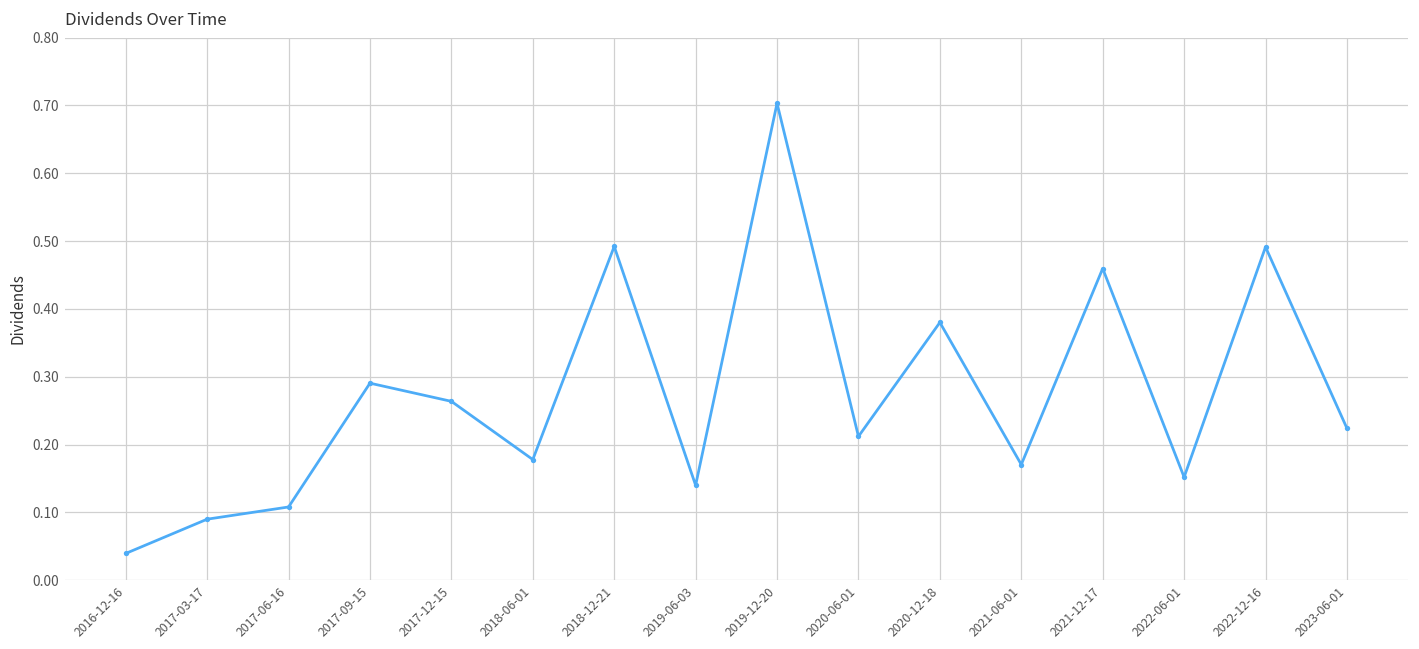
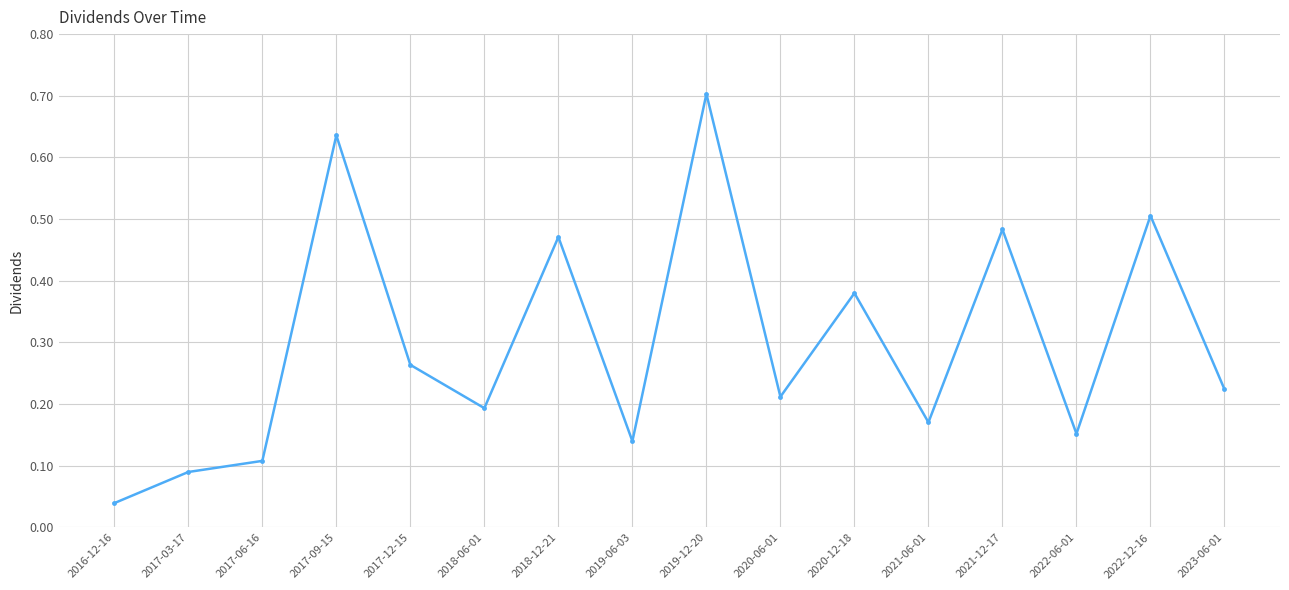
  {
    "2016-12-16": 0.04,
    "2017-03-17": 0.09,
    "2017-06-16": 0.11,
-   "2017-09-15": 0.29,
+   "2017-09-15": 0.64,
    "2017-12-15": 0.26,
-   "2018-06-01": 0.18,
-   "2018-12-21": 0.49,
+   "2018-06-01": 0.19,
+   "2018-12-21": 0.47,
    "2019-06-03": 0.14,
    "2019-12-20": 0.70,
    "2020-06-01": 0.21,
    "2020-12-18": 0.38,
    "2021-06-01": 0.17,
-   "2021-12-17": 0.46,
+   "2021-12-17": 0.48,
    "2022-06-01": 0.15,
-   "2022-12-16": 0.49,
+   "2022-12-16": 0.51,
    "2023-06-01": 0.22
  }
